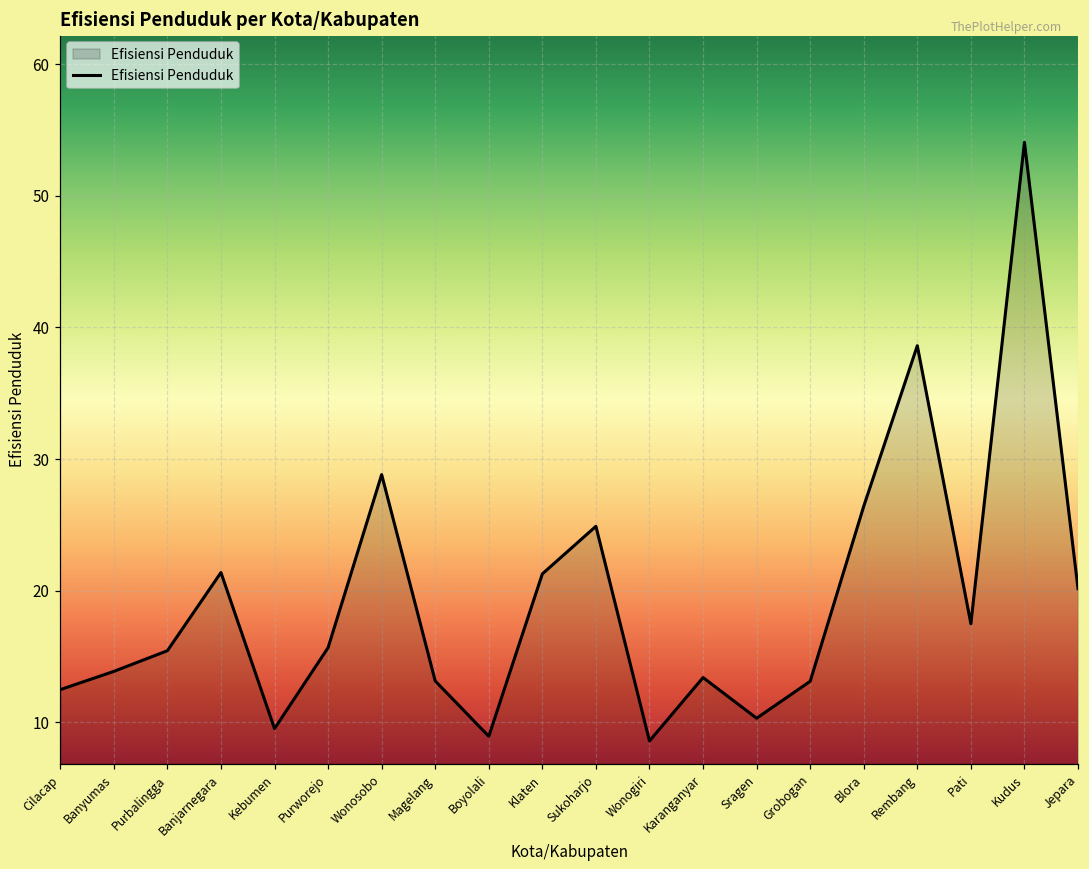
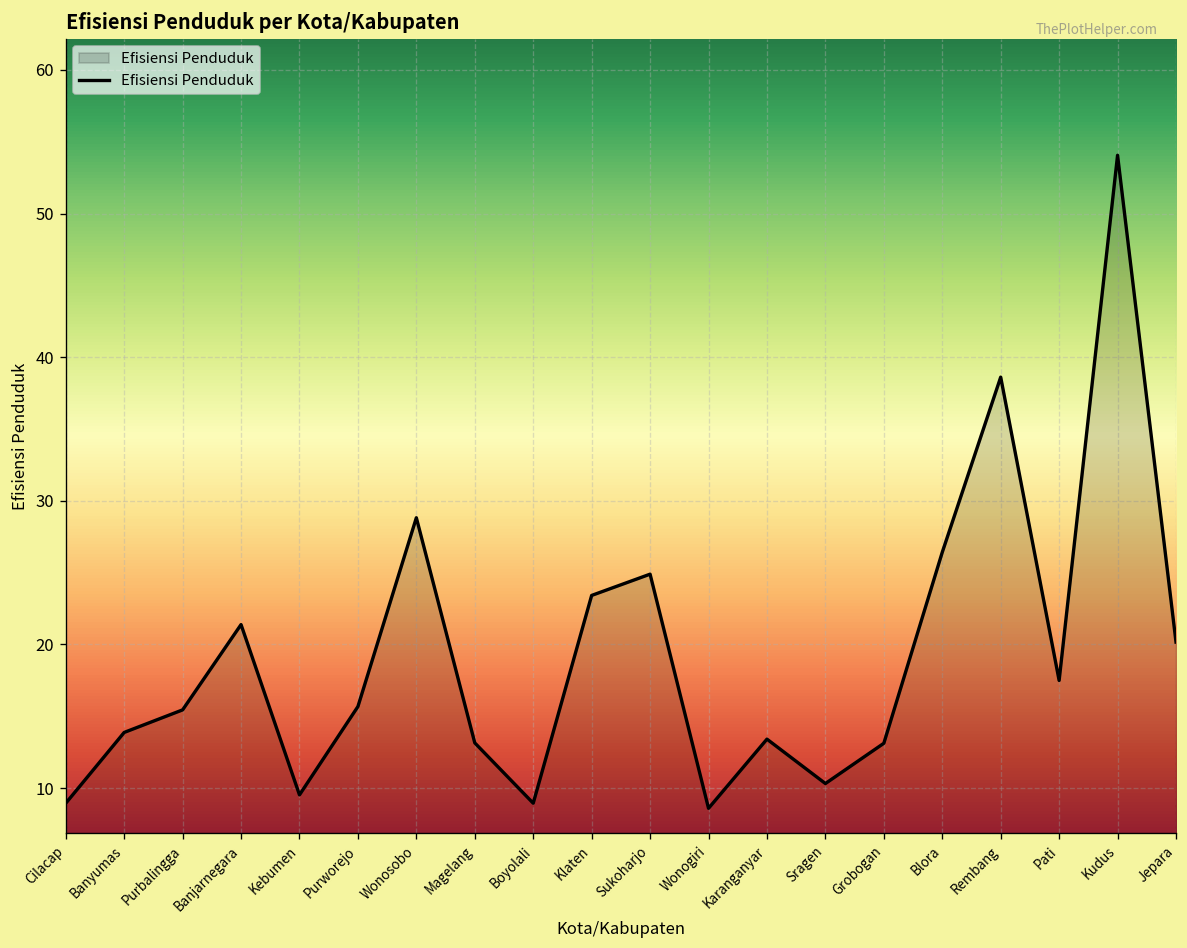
  {
-   "Cilacap": 12.5,
+   "Cilacap": 8.9,
    "Banyumas": 13.9,
    "Purbalingga": 15.4,
    "Banjarnegara": 21.4,
    "Kebumen": 9.5,
    "Purworejo": 15.7,
    "Wonosobo": 28.8,
    "Magelang": 13.1,
    "Boyolali": 8.9,
-   "Klaten": 21.3,
+   "Klaten": 23.4,
    "Sukoharjo": 24.9,
    "Wonogiri": 8.6,
    "Karanganyar": 13.4,
    "Sragen": 10.3,
    "Grobogan": 13.1,
    "Blora": 26.4,
    "Rembang": 38.6,
    "Pati": 17.5,
    "Kudus": 54.1,
    "Jepara": 20.2
  }
